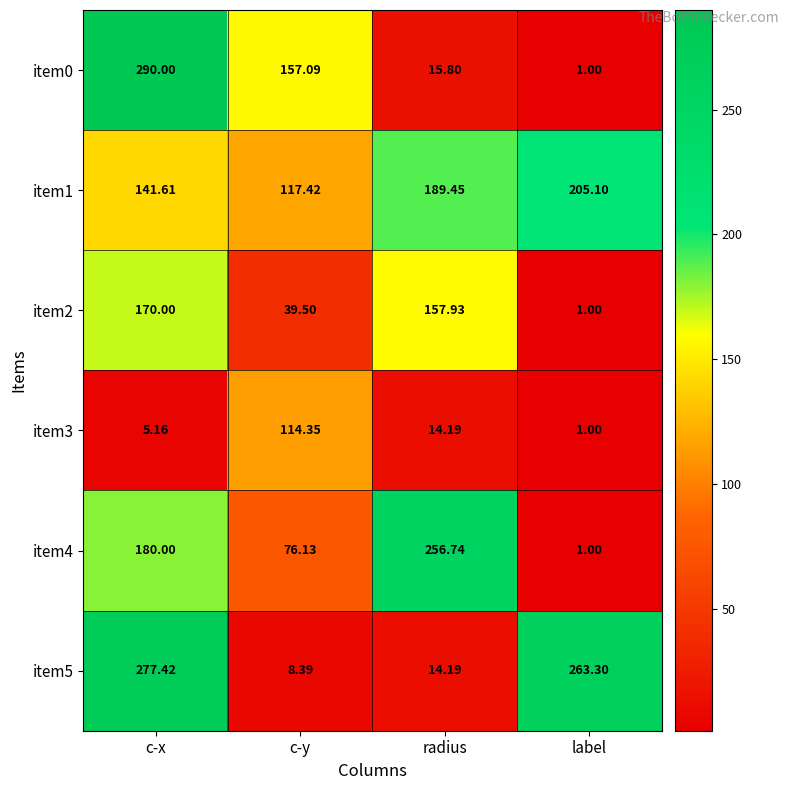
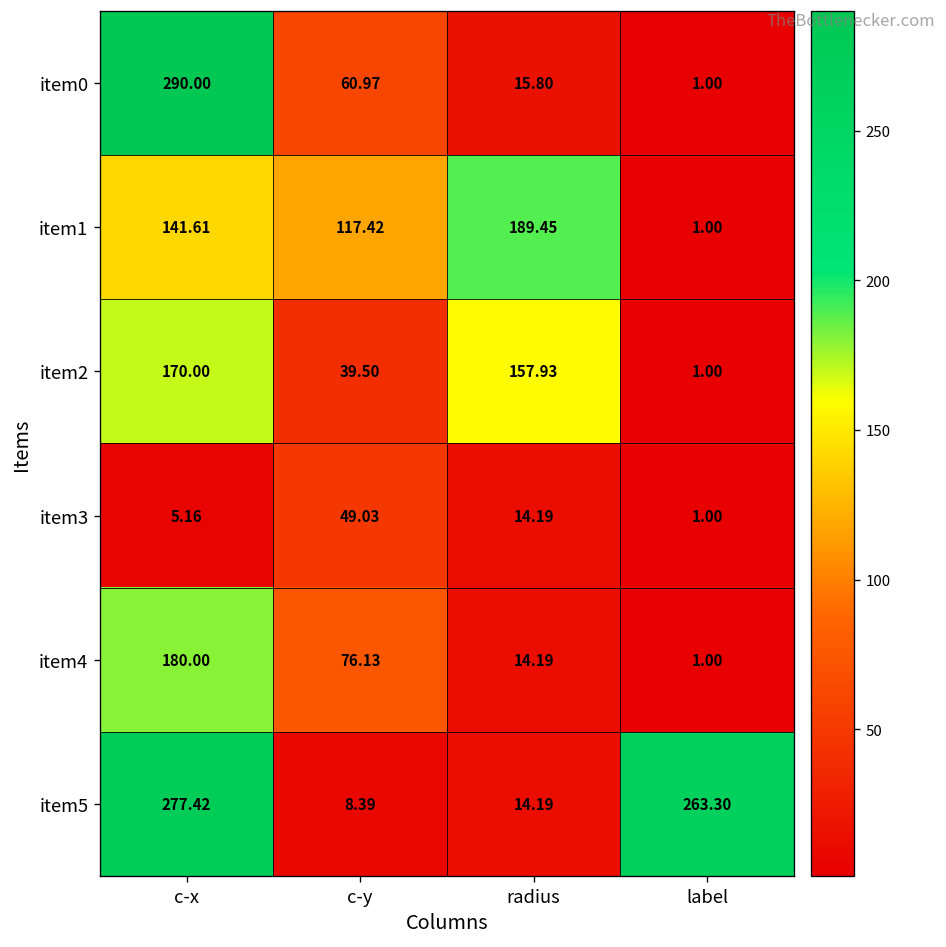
  {
    "item0": {
      "c-x": 290.00,
-     "c-y": 157.09,
+     "c-y": 60.97,
      "radius": 15.80,
      "label": 1.00
    },
    "item1": {
      "c-x": 141.61,
      "c-y": 117.42,
      "radius": 189.45,
-     "label": 205.10
+     "label": 1.00
    },
    "item2": {
      "c-x": 170.00,
      "c-y": 39.50,
      "radius": 157.93,
      "label": 1.00
    },
    "item3": {
      "c-x": 5.16,
-     "c-y": 114.35,
+     "c-y": 49.03,
      "radius": 14.19,
      "label": 1.00
    },
    "item4": {
      "c-x": 180.00,
      "c-y": 76.13,
-     "radius": 256.74,
+     "radius": 14.19,
      "label": 1.00
    },
    "item5": {
      "c-x": 277.42,
      "c-y": 8.39,
      "radius": 14.19,
      "label": 263.30
    }
  }
